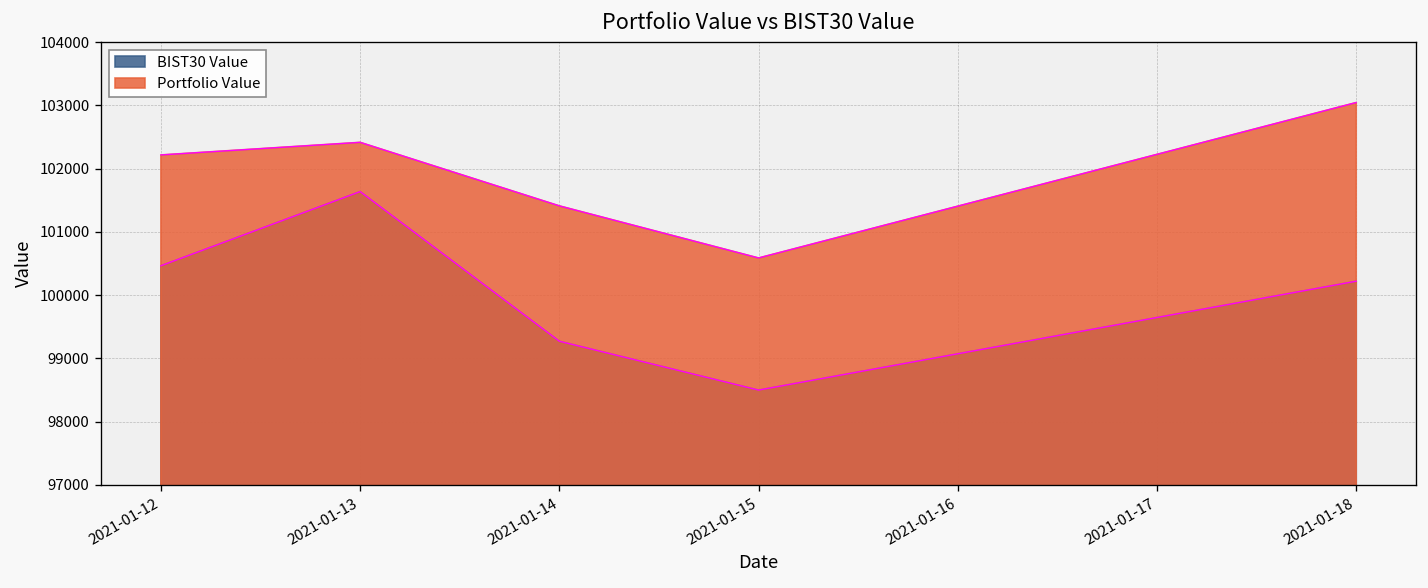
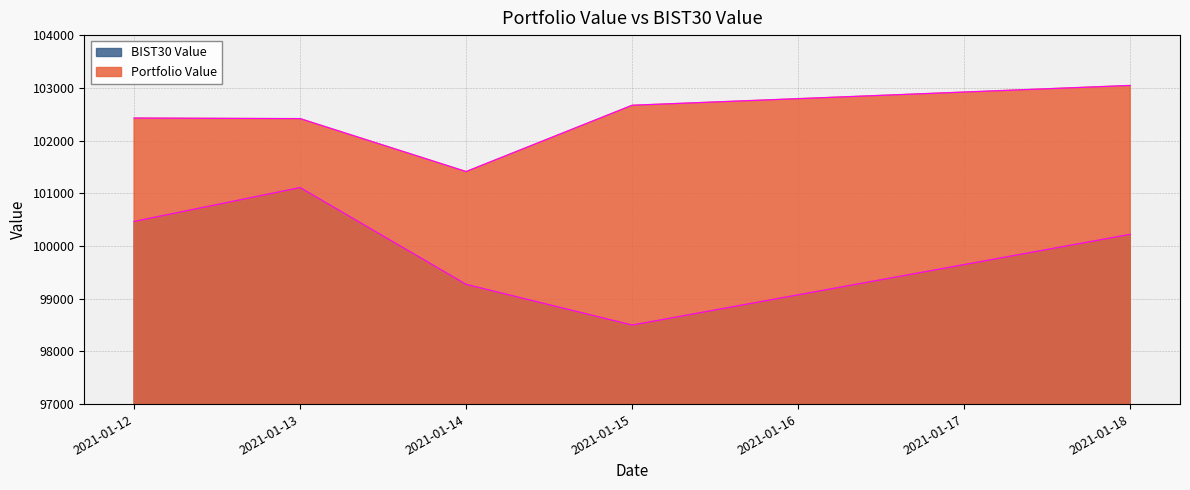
  {
    "BIST30 Value": {
      "2021-01-12": 100500,
-     "2021-01-13": 101600,
+     "2021-01-13": 101100,
      "2021-01-14": 99300,
      "2021-01-15": 98500,
      "2021-01-18": 100200
    },
    "Portfolio Value": {
-     "2021-01-12": 102200,
+     "2021-01-12": 102400,
      "2021-01-13": 102400,
      "2021-01-14": 101400,
-     "2021-01-15": 100600,
+     "2021-01-15": 102700,
      "2021-01-18": 103000
    }
  }
